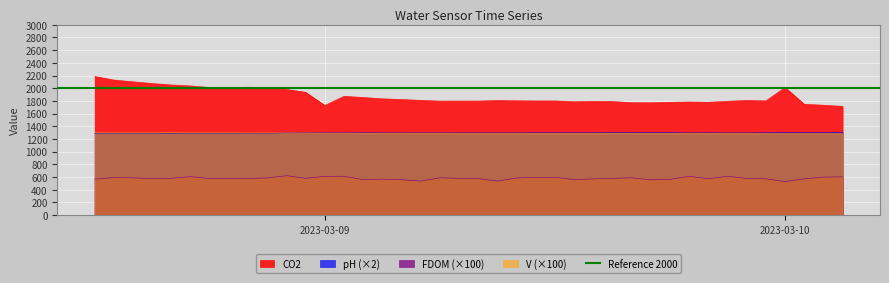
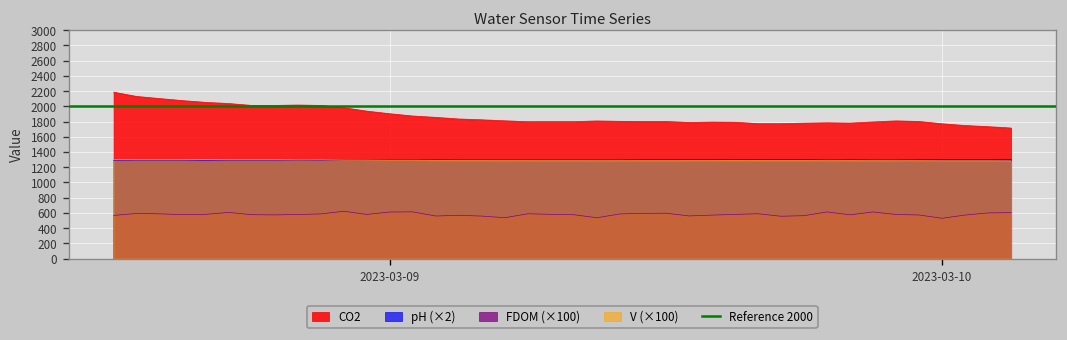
  {
    "CO2": {
-     "2023-03-09": 1700,
-     "2023-03-10": 2000
+     "2023-03-09": 1900,
+     "2023-03-10": 1800
    },
    "FDOM (×100)": {
      "2023-03-09": 600,
      "2023-03-10": 500
    }
  }
